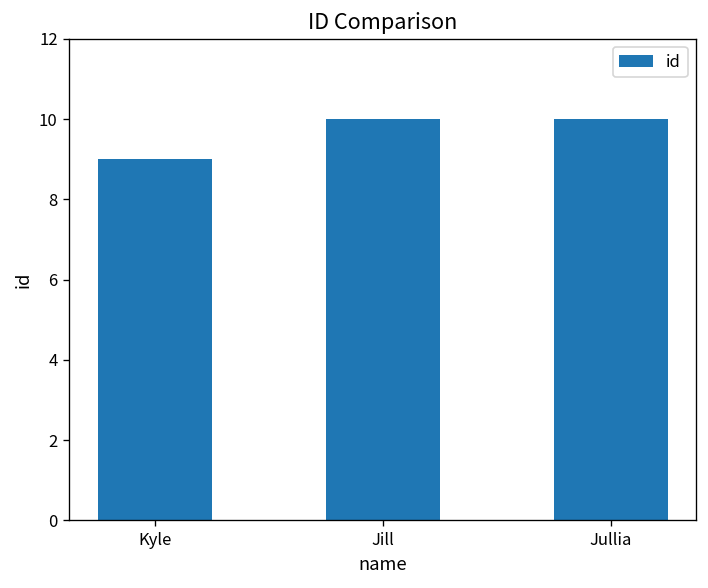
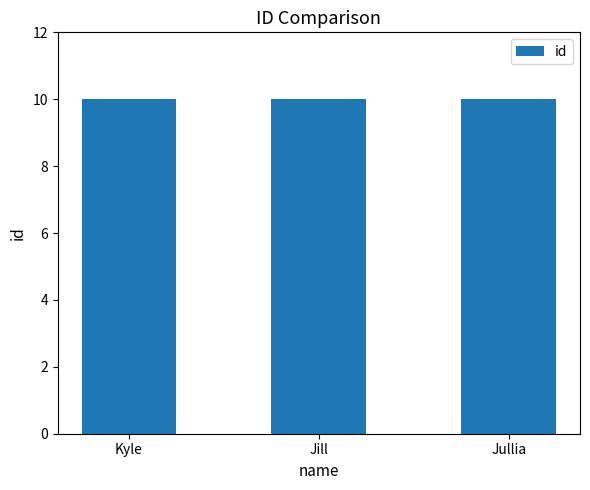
  {
-   "Kyle": 9,
+   "Kyle": 10,
    "Jill": 10,
    "Jullia": 10
  }
